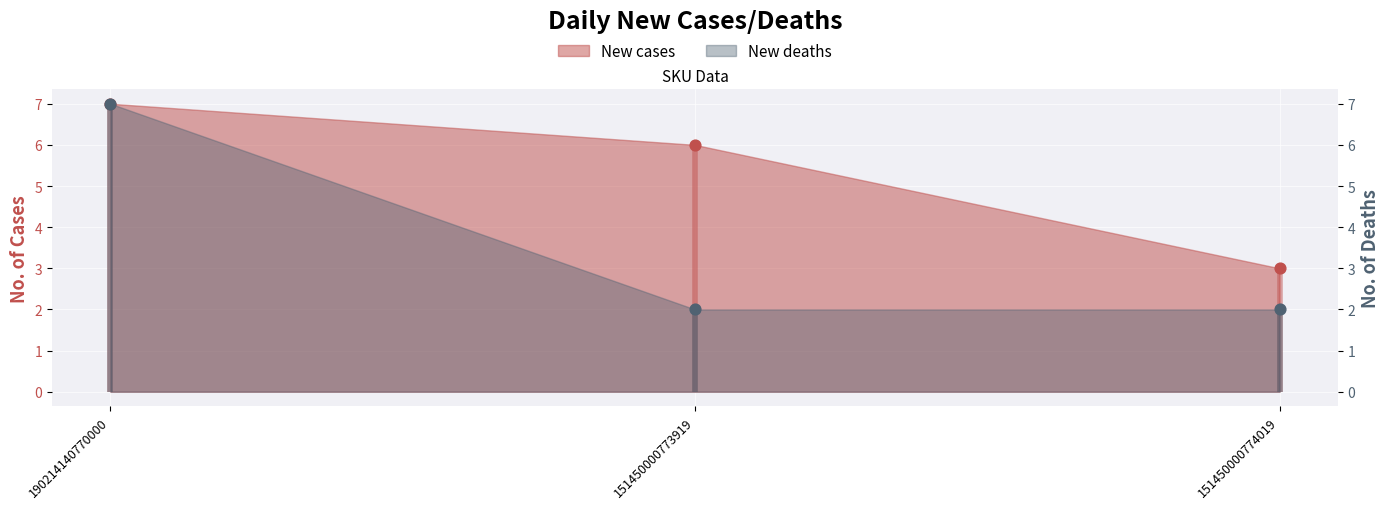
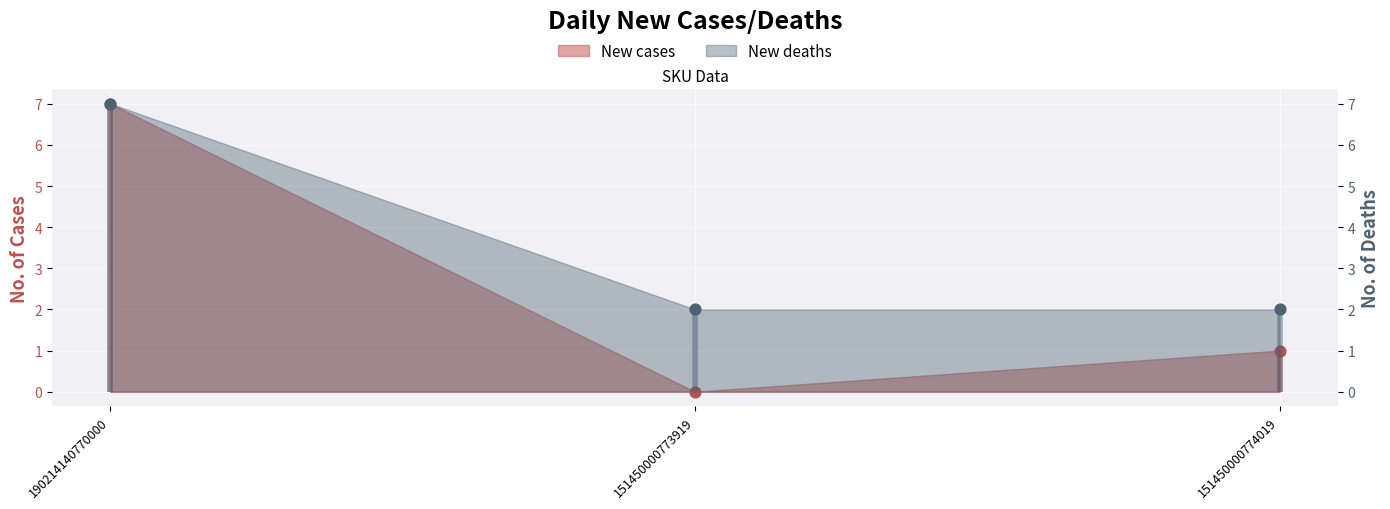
  {
    "New cases": {
      "190214140770000": 7,
-     "151450000773919": 6,
-     "151450000774019": 3
+     "151450000773919": 0,
+     "151450000774019": 1
    },
    "New deaths": {
      "190214140770000": 7.0,
      "151450000773919": 2.0,
      "151450000774019": 2.0
    }
  }
